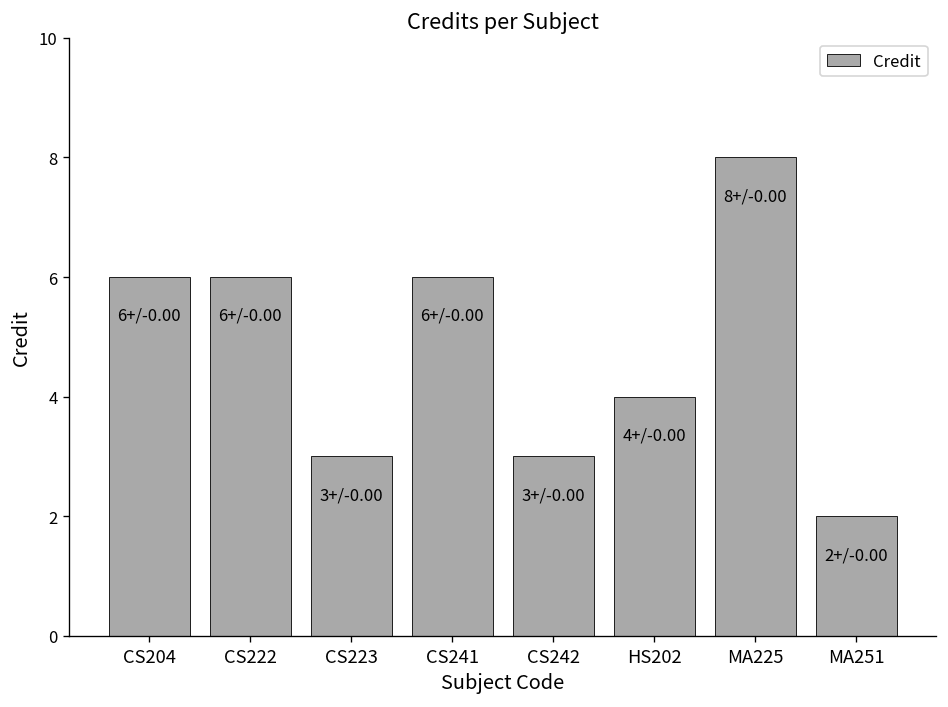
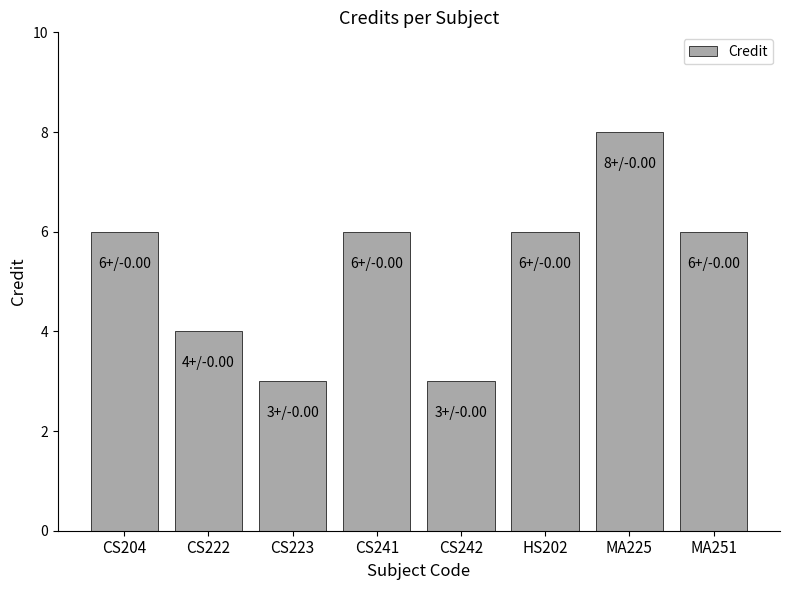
  {
    "CS204": "6+/",
-   "CS222": "6+/",
+   "CS222": "4+/",
    "CS223": "3+/",
    "CS241": "6+/",
    "CS242": "3+/",
-   "HS202": "4+/",
+   "HS202": "6+/",
    "MA225": "8+/",
-   "MA251": "2+/"
+   "MA251": "6+/"
  }
